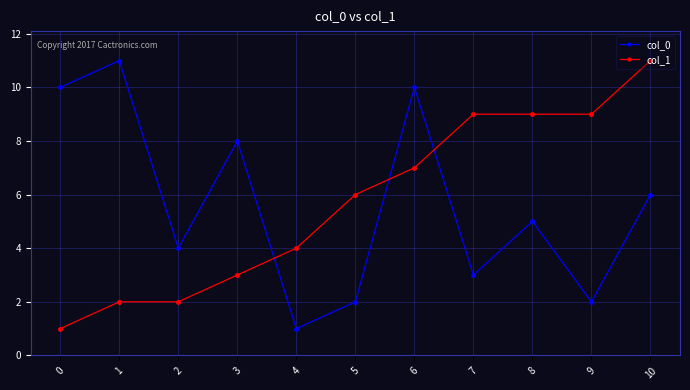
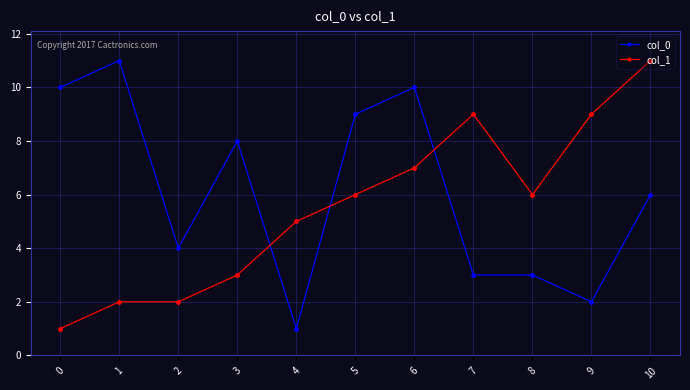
  {
    "col_0": {
      "0": 10,
      "2": 4,
      "3": 8,
      "4": 1,
-     "5": 2,
+     "5": 9,
      "6": 10,
      "7": 3,
-     "8": 5,
+     "8": 3,
      "9": 2,
      "10": 6
    },
    "col_1": {
      "0": 1,
      "1": 2,
      "2": 2,
      "3": 3,
-     "4": 4,
+     "4": 5,
      "5": 6,
      "6": 7,
      "7": 9,
-     "8": 9,
+     "8": 6,
      "9": 9
    }
  }
